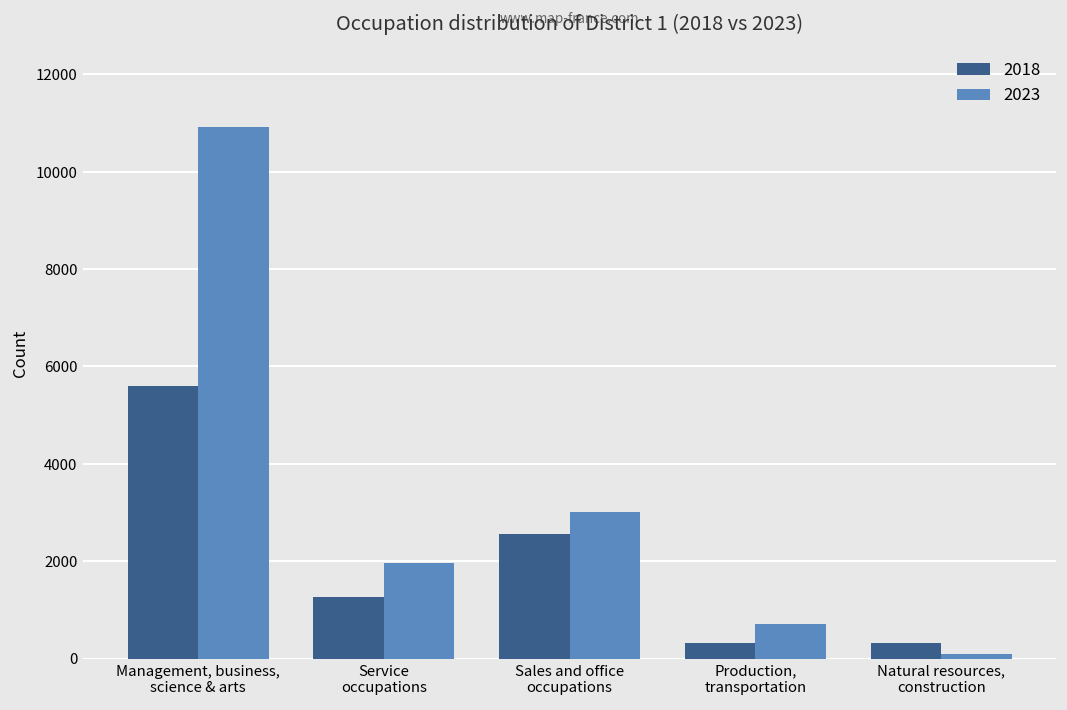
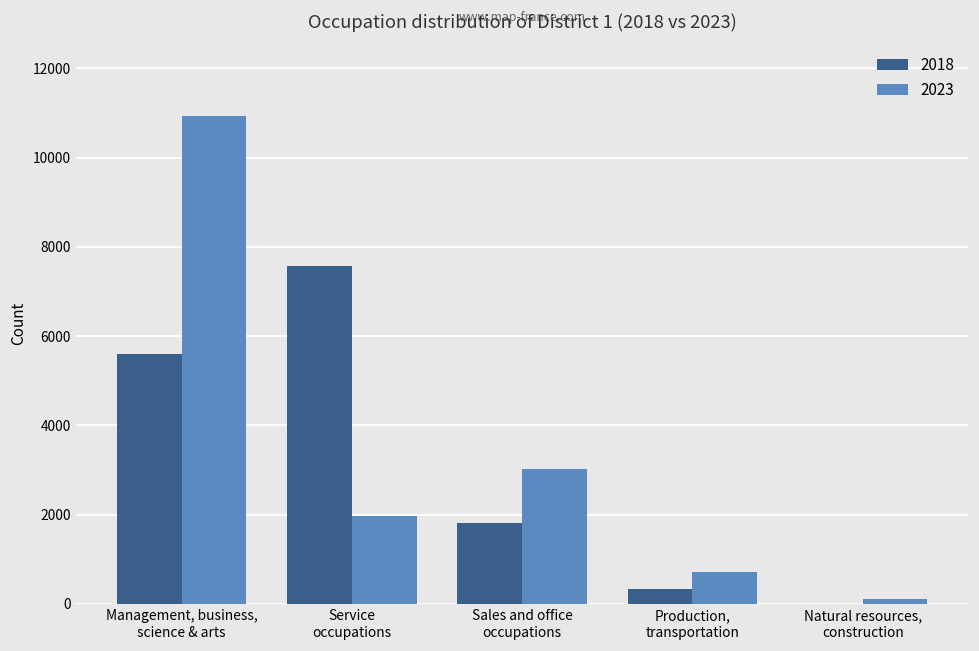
  {
    "2018": {
      "Management, business, science & arts": 5600,
-     "Service occupations": 1300,
-     "Sales and office occupations": 2600,
+     "Service occupations": 7600,
+     "Sales and office occupations": 1800,
      "Production, transportation": 300,
-     "Natural resources, construction": 300
+     "Natural resources, construction": 0
    },
    "2023": {
      "Management, business, science & arts": 10900,
      "Service occupations": 2000,
      "Sales and office occupations": 3000,
      "Production, transportation": 700,
      "Natural resources, construction": 100
    }
  }
